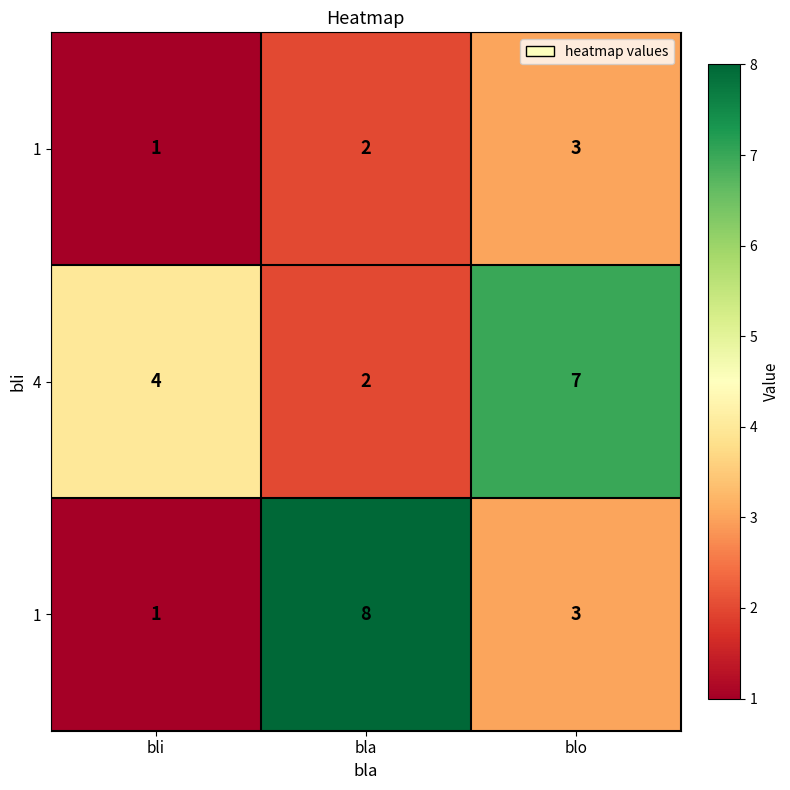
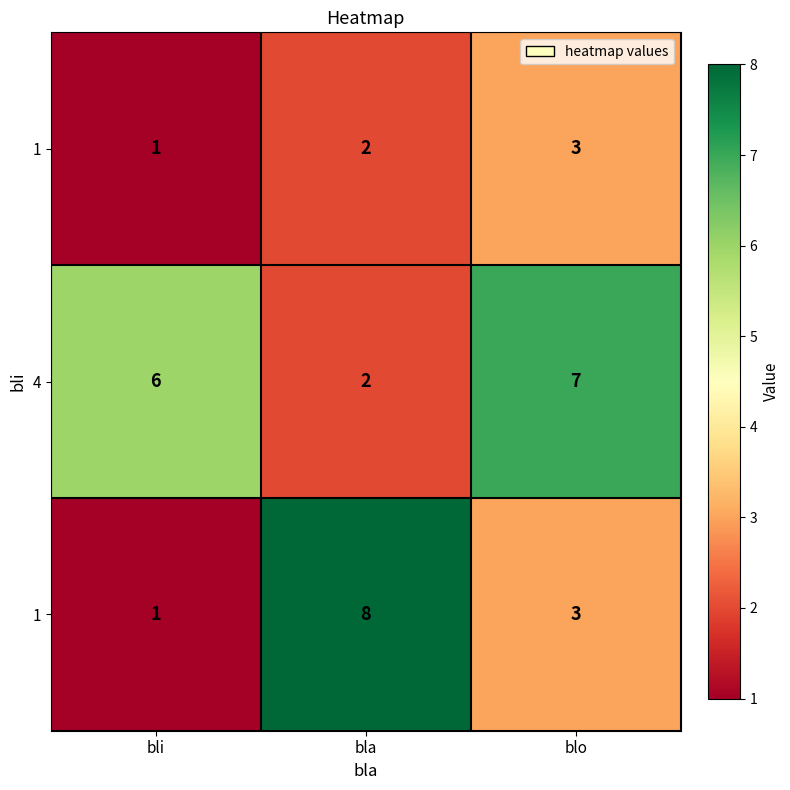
  {
    "4": {
-     "bli": 4,
+     "bli": 6,
      "bla": 2,
      "blo": 7
    }
  }
